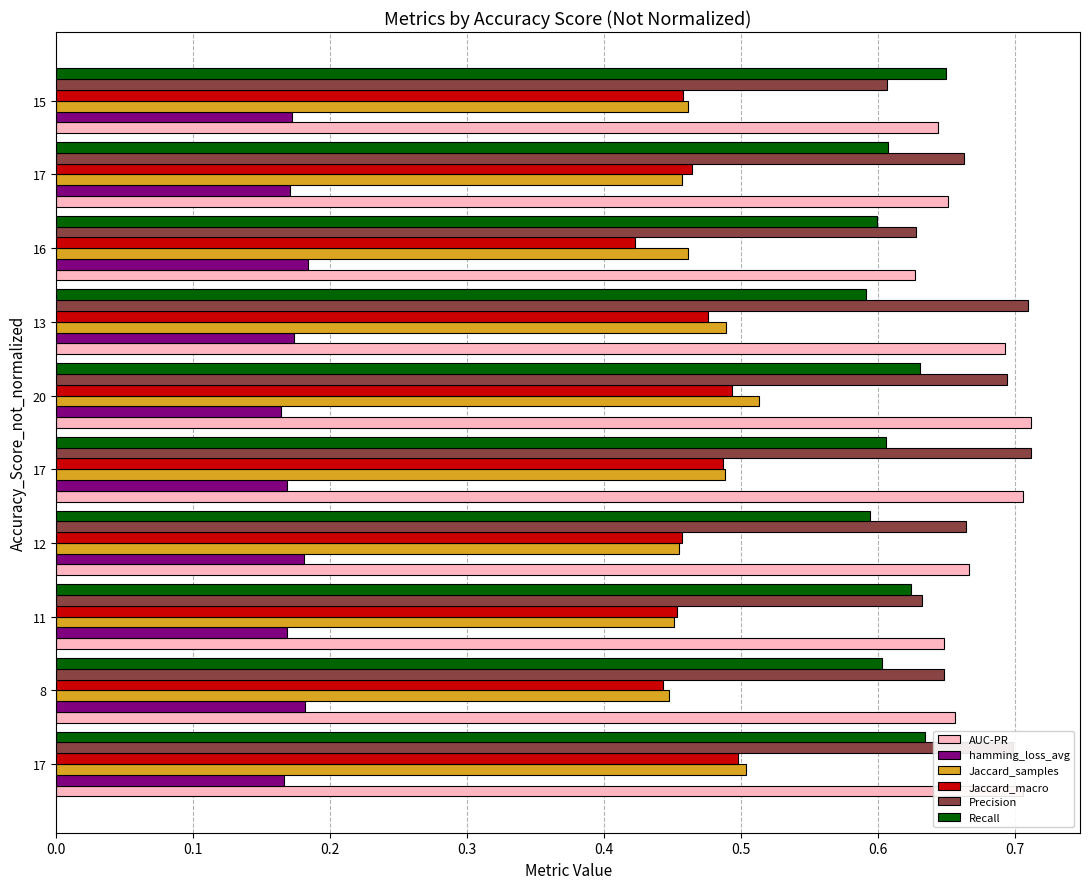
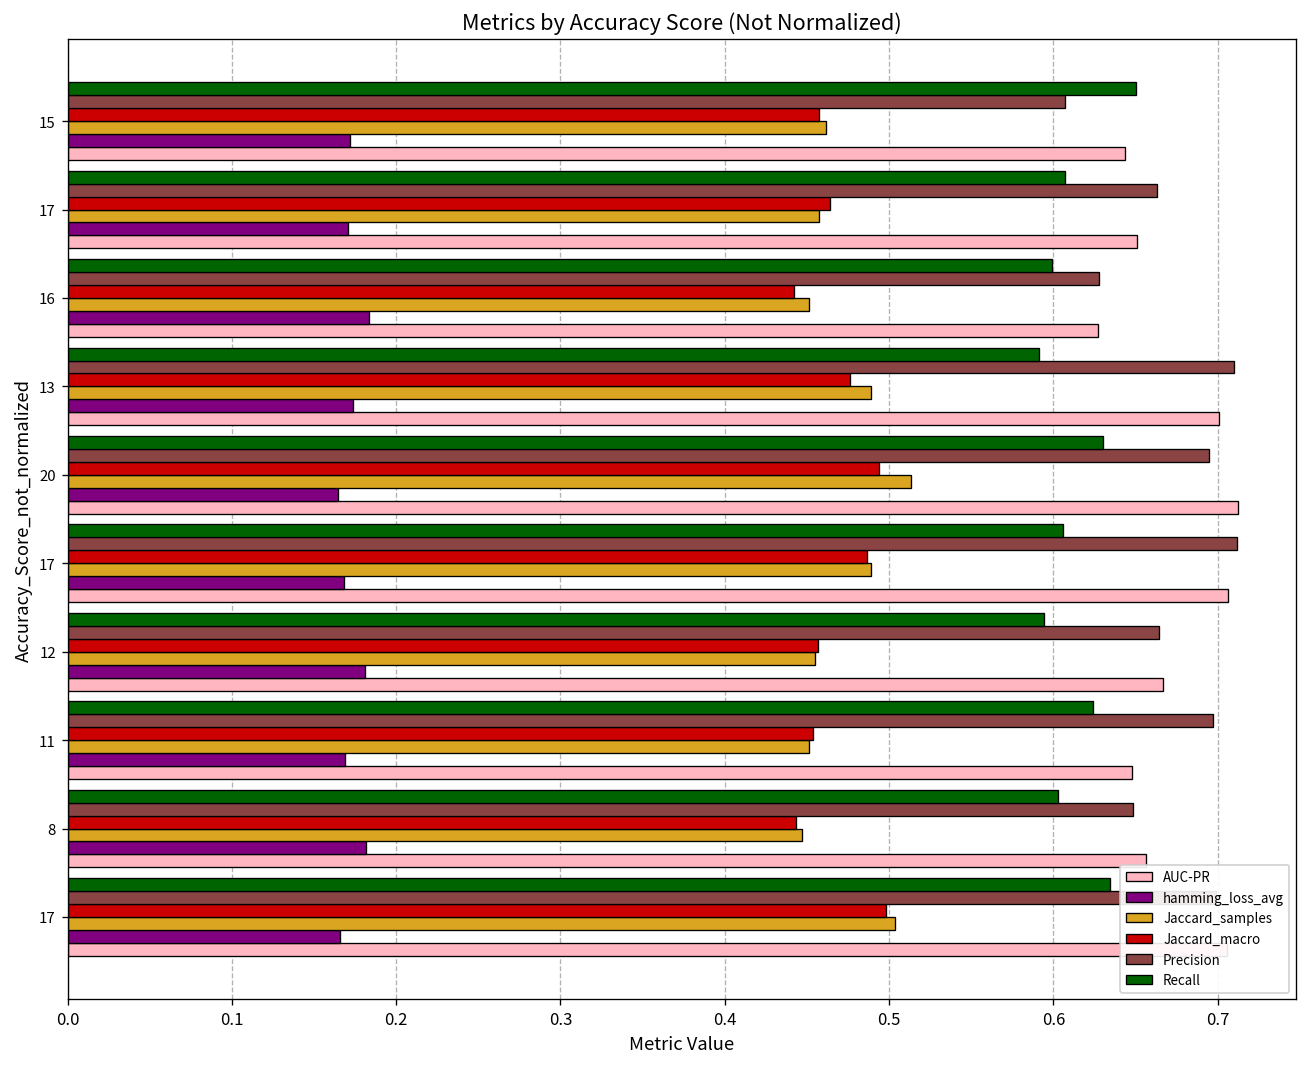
  {
    "AUC-PR": {
      "15": 0.644,
      "16": 0.627,
-     "13": 0.693,
+     "13": 0.701,
      "20": 0.712,
      "12": 0.667,
      "11": 0.648,
      "8": 0.657
    },
    "hamming_loss_avg": {
      "15": 0.172,
      "16": 0.184,
      "13": 0.174,
      "20": 0.164,
      "12": 0.181,
      "11": 0.169,
      "8": 0.182
    },
    "Jaccard_samples": {
      "15": 0.462,
-     "16": 0.462,
+     "16": 0.451,
      "13": 0.489,
      "20": 0.514,
      "12": 0.455,
      "11": 0.451,
      "8": 0.447
    },
    "Jaccard_macro": {
      "15": 0.457,
-     "16": 0.422,
+     "16": 0.442,
      "13": 0.476,
      "20": 0.494,
      "12": 0.457,
      "11": 0.453,
      "8": 0.443
    },
    "Precision": {
      "15": 0.607,
      "16": 0.628,
      "13": 0.710,
      "20": 0.695,
      "12": 0.664,
-     "11": 0.632,
+     "11": 0.697,
      "8": 0.648
    },
    "Recall": {
      "15": 0.650,
      "16": 0.599,
      "13": 0.591,
      "20": 0.630,
      "12": 0.594,
      "11": 0.624,
      "8": 0.603
    }
  }
